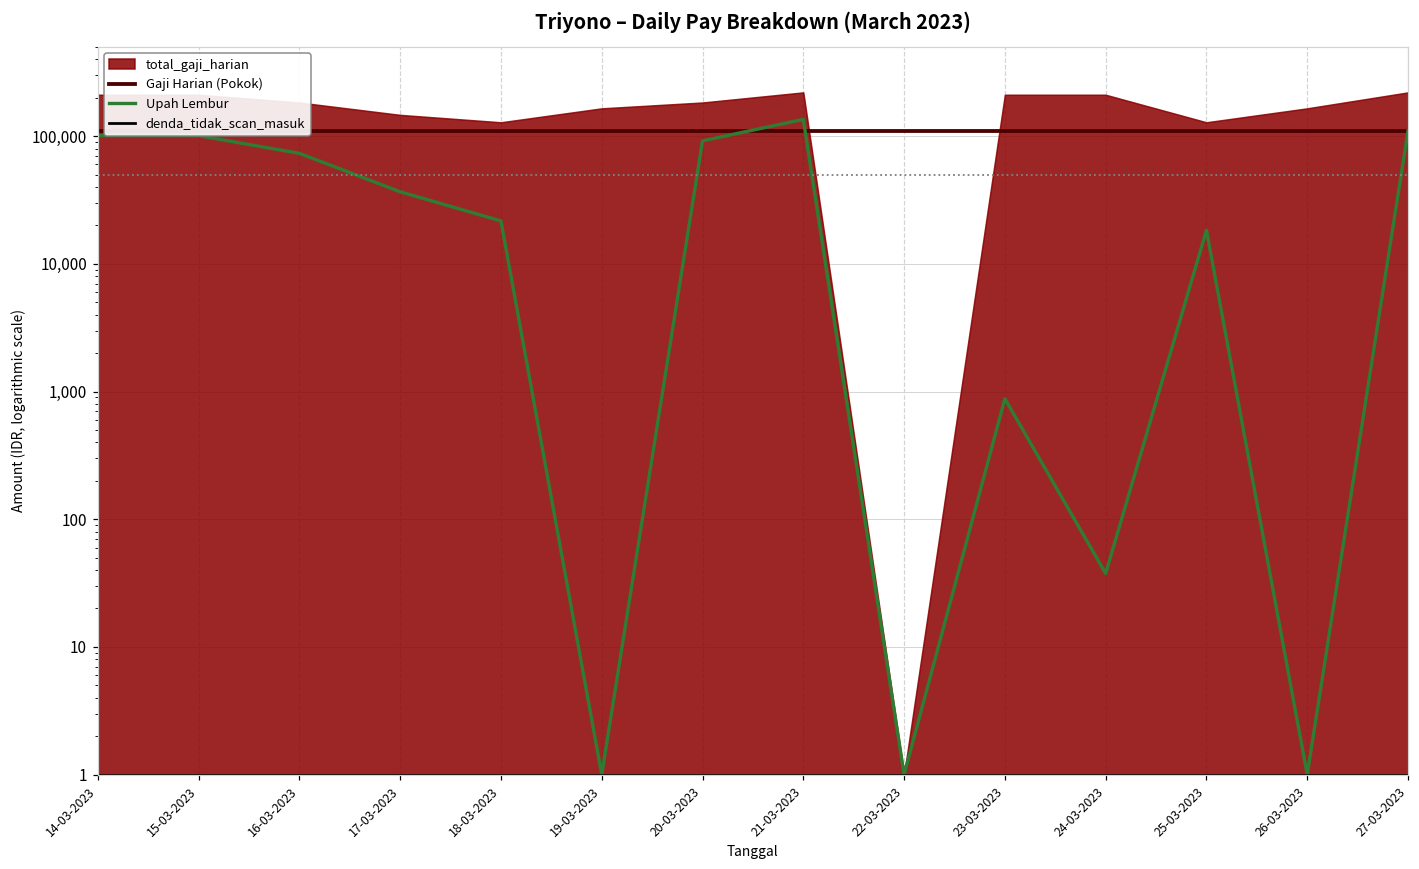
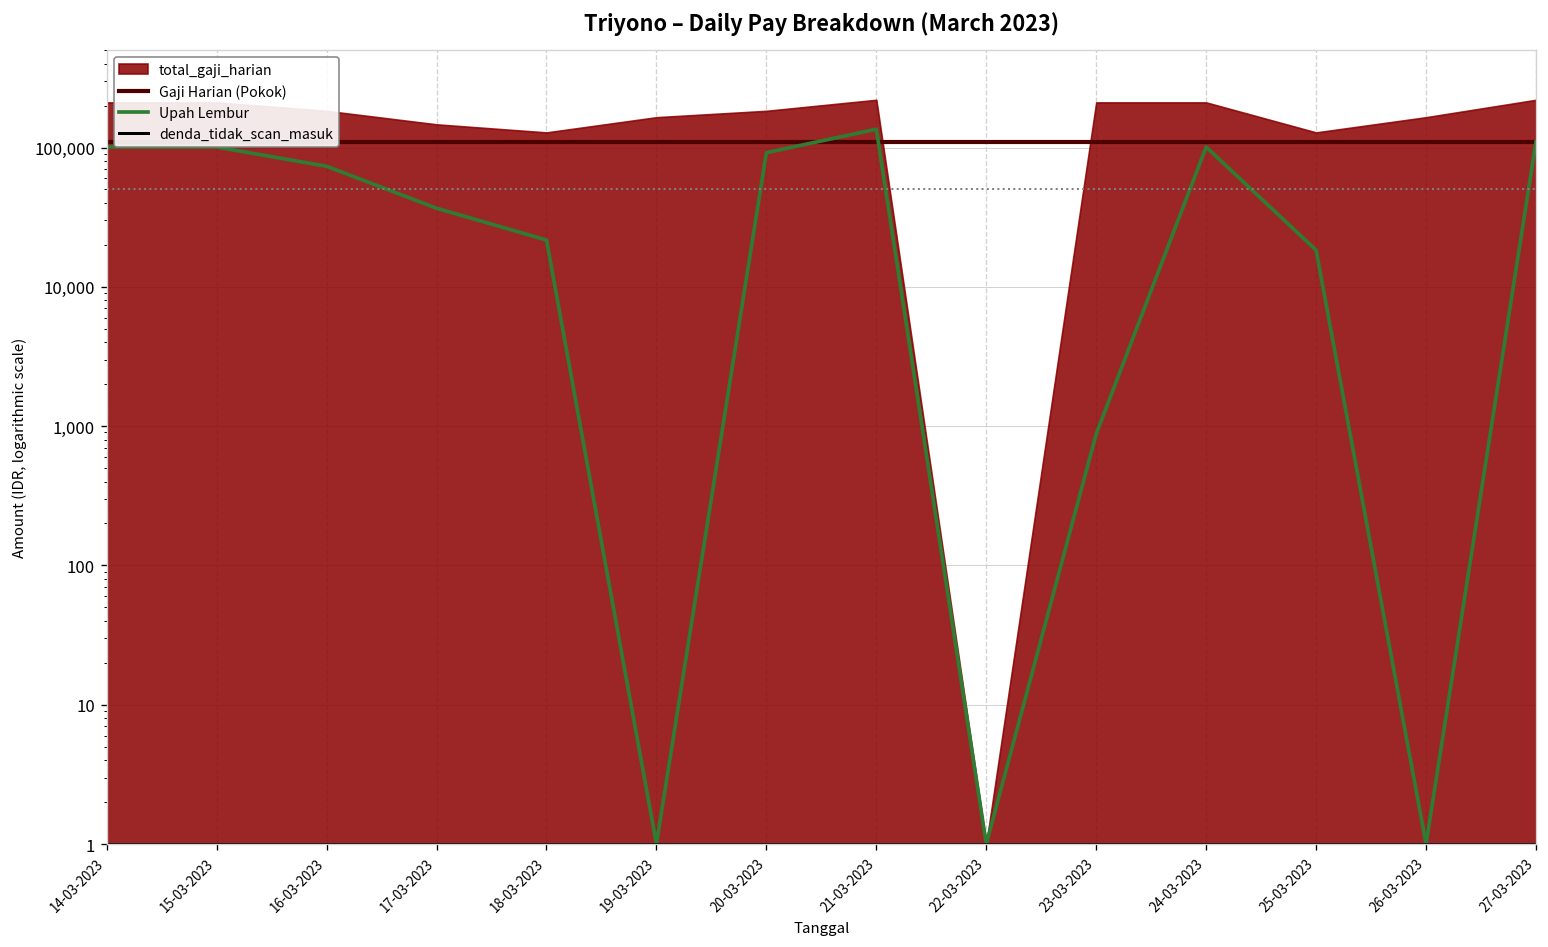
  {
    "Gaji Harian (Pokok)": {
      "14-03-2023": "110,000",
      "17-03-2023": "110,000",
      "18-03-2023": "110,000",
      "19-03-2023": "110,000",
      "20-03-2023": "110,000",
      "21-03-2023": "110,000",
      "22-03-2023": "110,000",
      "23-03-2023": "110,000",
      "24-03-2023": "110,000",
      "25-03-2023": "110,000",
      "26-03-2023": "110,000"
    },
    "total_gaji_harian": {
      "14-03-2023": "210,000",
      "17-03-2023": "150,000",
      "18-03-2023": "130,000",
      "19-03-2023": "170,000",
      "20-03-2023": "180,000",
      "21-03-2023": "220,000",
      "23-03-2023": "210,000",
      "24-03-2023": "210,000",
      "25-03-2023": "130,000",
      "26-03-2023": "170,000",
      "27-03-2023": "220,000"
    },
    "Upah Lembur": {
      "14-03-2023": "100,000",
      "16-03-2023": "70,000",
      "17-03-2023": "37,000",
      "18-03-2023": "22,000",
      "20-03-2023": "90,000",
      "21-03-2023": "140,000",
      "23-03-2023": "900",
-     "24-03-2023": "38",
+     "24-03-2023": "100,000",
      "25-03-2023": "18,000"
    },
    "denda_tidak_scan_masuk": {
      "14-03-2023": "1",
      "15-03-2023": "1",
      "16-03-2023": "1",
      "17-03-2023": "1",
      "18-03-2023": "1",
      "20-03-2023": "1",
      "21-03-2023": "1",
      "23-03-2023": "1",
      "24-03-2023": "1",
      "25-03-2023": "1",
      "27-03-2023": "1"
    }
  }
